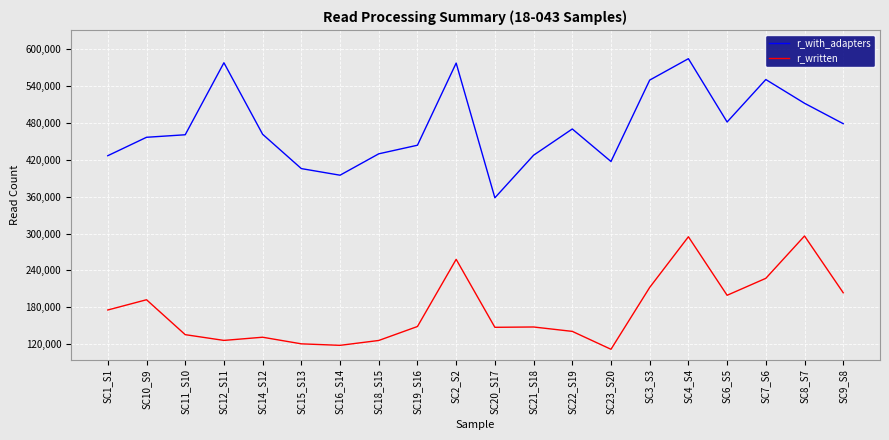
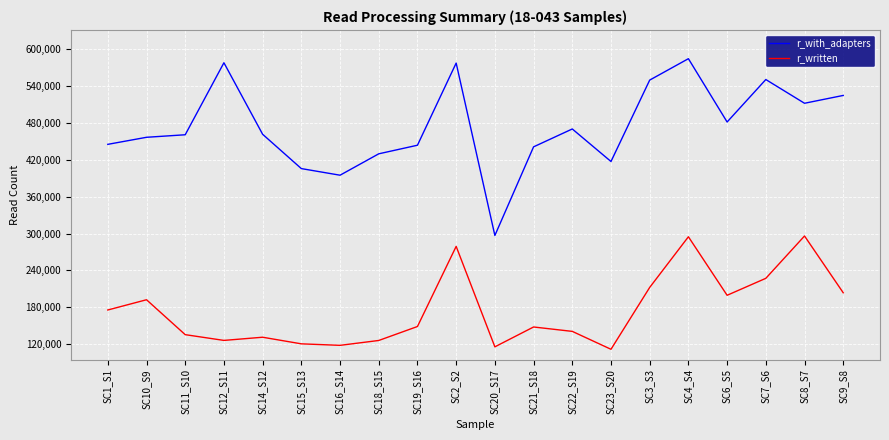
  {
    "r_with_adapters": {
-     "SC1_S1": "430,000",
+     "SC1_S1": "450,000",
      "SC10_S9": "460,000",
      "SC11_S10": "460,000",
      "SC12_S11": "580,000",
      "SC14_S12": "460,000",
      "SC15_S13": "410,000",
      "SC16_S14": "390,000",
      "SC18_S15": "430,000",
      "SC19_S16": "440,000",
      "SC2_S2": "580,000",
-     "SC20_S17": "360,000",
-     "SC21_S18": "430,000",
+     "SC20_S17": "300,000",
+     "SC21_S18": "440,000",
      "SC22_S19": "470,000",
      "SC23_S20": "420,000",
      "SC3_S3": "550,000",
      "SC4_S4": "580,000",
      "SC6_S5": "480,000",
      "SC7_S6": "550,000",
      "SC8_S7": "510,000",
-     "SC9_S8": "480,000"
+     "SC9_S8": "520,000"
    },
    "r_written": {
      "SC1_S1": "180,000",
      "SC10_S9": "190,000",
      "SC11_S10": "140,000",
      "SC12_S11": "130,000",
      "SC14_S12": "130,000",
      "SC15_S13": "120,000",
      "SC16_S14": "120,000",
      "SC18_S15": "130,000",
      "SC19_S16": "150,000",
-     "SC2_S2": "260,000",
-     "SC20_S17": "150,000",
+     "SC2_S2": "280,000",
+     "SC20_S17": "120,000",
      "SC21_S18": "150,000",
      "SC22_S19": "140,000",
      "SC23_S20": "110,000",
      "SC3_S3": "210,000",
      "SC4_S4": "290,000",
      "SC6_S5": "200,000",
      "SC7_S6": "230,000",
      "SC8_S7": "300,000",
      "SC9_S8": "200,000"
    }
  }
